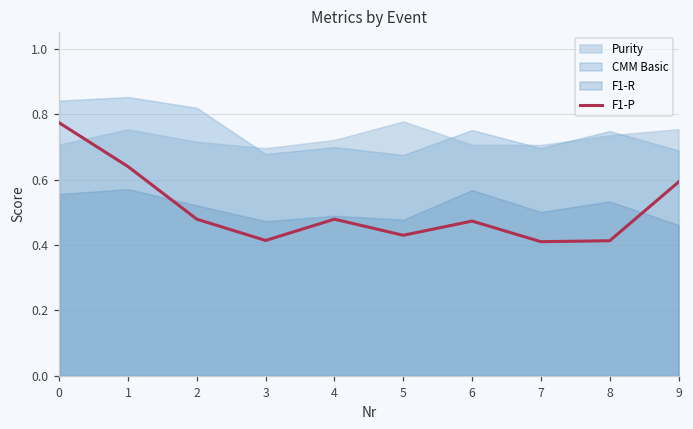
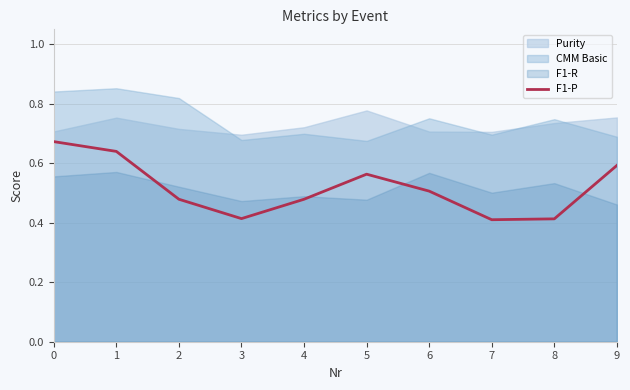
  {
    "F1-P": {
-     "0": 0.77,
+     "0": 0.67,
      "1": 0.64,
      "2": 0.48,
      "3": 0.41,
      "4": 0.48,
-     "5": 0.43,
-     "6": 0.47,
+     "5": 0.56,
+     "6": 0.51,
      "7": 0.41,
      "8": 0.41,
      "9": 0.59
    }
  }
